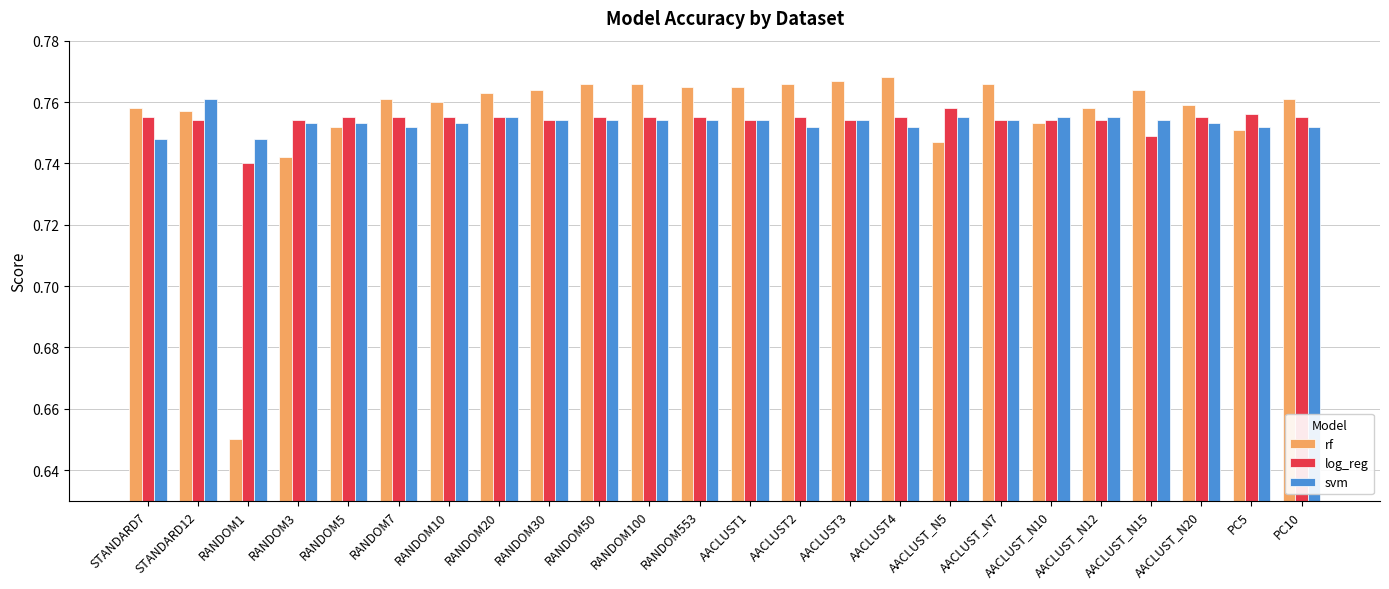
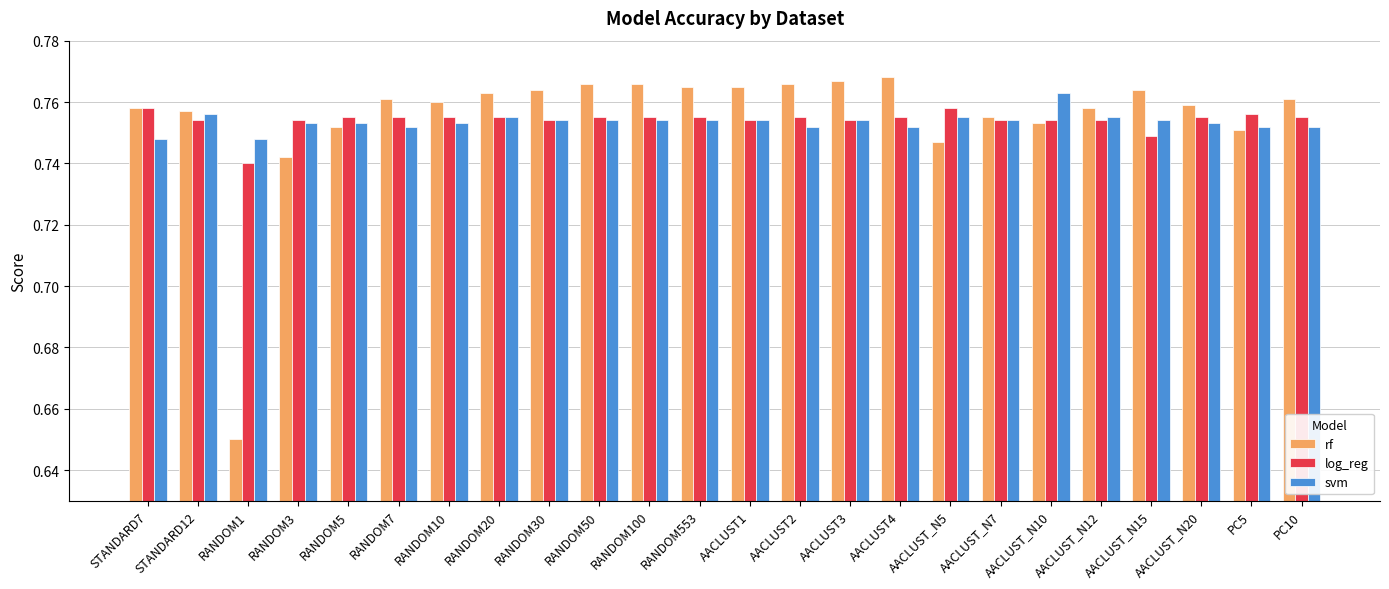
  {
    "rf": {
      "STANDARD7": 0.758,
      "STANDARD12": 0.757,
      "RANDOM1": 0.650,
      "RANDOM3": 0.742,
      "RANDOM5": 0.752,
      "RANDOM7": 0.761,
      "RANDOM10": 0.760,
      "RANDOM20": 0.763,
      "RANDOM30": 0.764,
      "RANDOM50": 0.766,
      "RANDOM100": 0.766,
      "RANDOM553": 0.765,
      "AACLUST1": 0.765,
      "AACLUST2": 0.766,
      "AACLUST3": 0.767,
      "AACLUST4": 0.768,
      "AACLUST_N5": 0.747,
-     "AACLUST_N7": 0.766,
+     "AACLUST_N7": 0.755,
      "AACLUST_N10": 0.753,
      "AACLUST_N12": 0.758,
      "AACLUST_N15": 0.764,
      "AACLUST_N20": 0.759,
      "PC5": 0.751,
      "PC10": 0.761
    },
    "log_reg": {
-     "STANDARD7": 0.755,
+     "STANDARD7": 0.758,
      "STANDARD12": 0.754,
      "RANDOM1": 0.740,
      "RANDOM3": 0.754,
      "RANDOM5": 0.755,
      "RANDOM7": 0.755,
      "RANDOM10": 0.755,
      "RANDOM20": 0.755,
      "RANDOM30": 0.754,
      "RANDOM50": 0.755,
      "RANDOM100": 0.755,
      "RANDOM553": 0.755,
      "AACLUST1": 0.754,
      "AACLUST2": 0.755,
      "AACLUST3": 0.754,
      "AACLUST4": 0.755,
      "AACLUST_N5": 0.758,
      "AACLUST_N7": 0.754,
      "AACLUST_N10": 0.754,
      "AACLUST_N12": 0.754,
      "AACLUST_N15": 0.749,
      "AACLUST_N20": 0.755,
      "PC5": 0.756,
      "PC10": 0.755
    },
    "svm": {
      "STANDARD7": 0.748,
-     "STANDARD12": 0.761,
+     "STANDARD12": 0.756,
      "RANDOM1": 0.748,
      "RANDOM3": 0.753,
      "RANDOM5": 0.753,
      "RANDOM7": 0.752,
      "RANDOM10": 0.753,
      "RANDOM20": 0.755,
      "RANDOM30": 0.754,
      "RANDOM50": 0.754,
      "RANDOM100": 0.754,
      "RANDOM553": 0.754,
      "AACLUST1": 0.754,
      "AACLUST2": 0.752,
      "AACLUST3": 0.754,
      "AACLUST4": 0.752,
      "AACLUST_N5": 0.755,
      "AACLUST_N7": 0.754,
-     "AACLUST_N10": 0.755,
+     "AACLUST_N10": 0.763,
      "AACLUST_N12": 0.755,
      "AACLUST_N15": 0.754,
      "AACLUST_N20": 0.753,
      "PC5": 0.752,
      "PC10": 0.752
    }
  }
